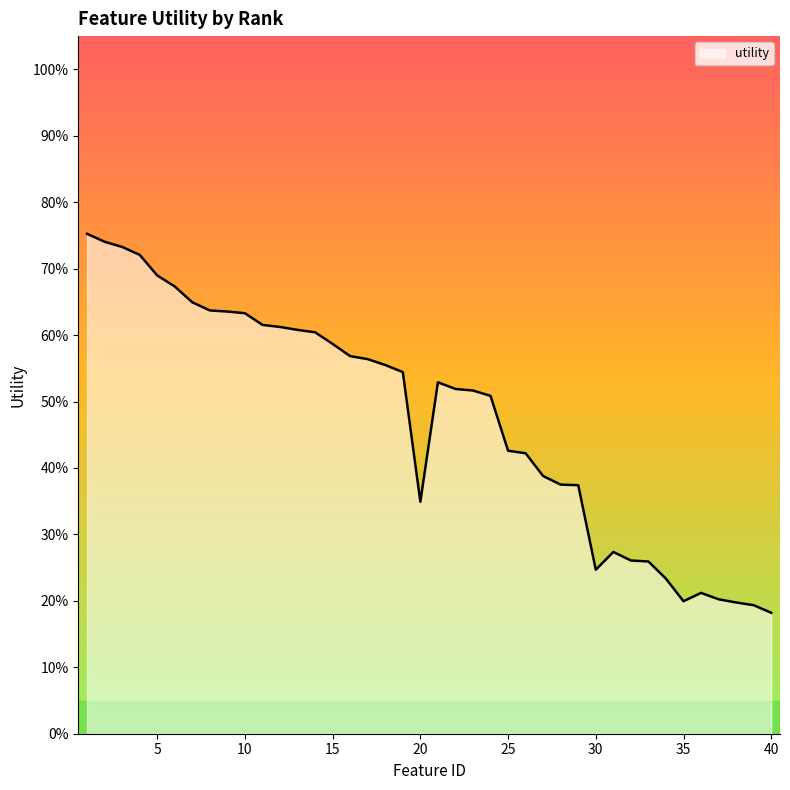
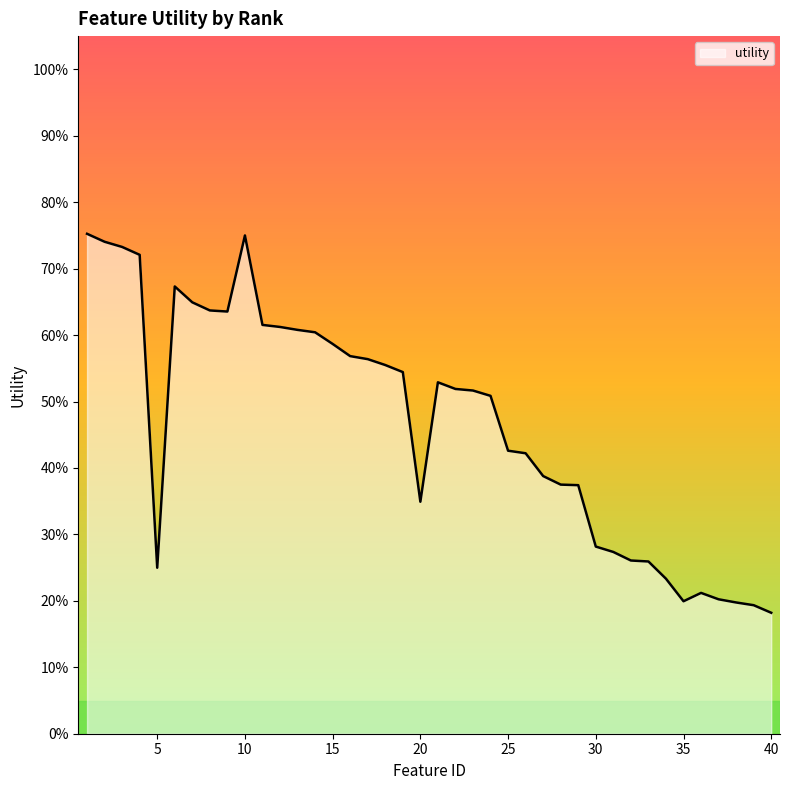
  {
-   "5": "69%",
-   "10": "63%",
+   "5": "25%",
+   "10": "75%",
    "15": "59%",
    "20": "35%",
    "25": "43%",
-   "30": "25%",
+   "30": "28%",
    "35": "20%",
    "40": "18%"
  }
